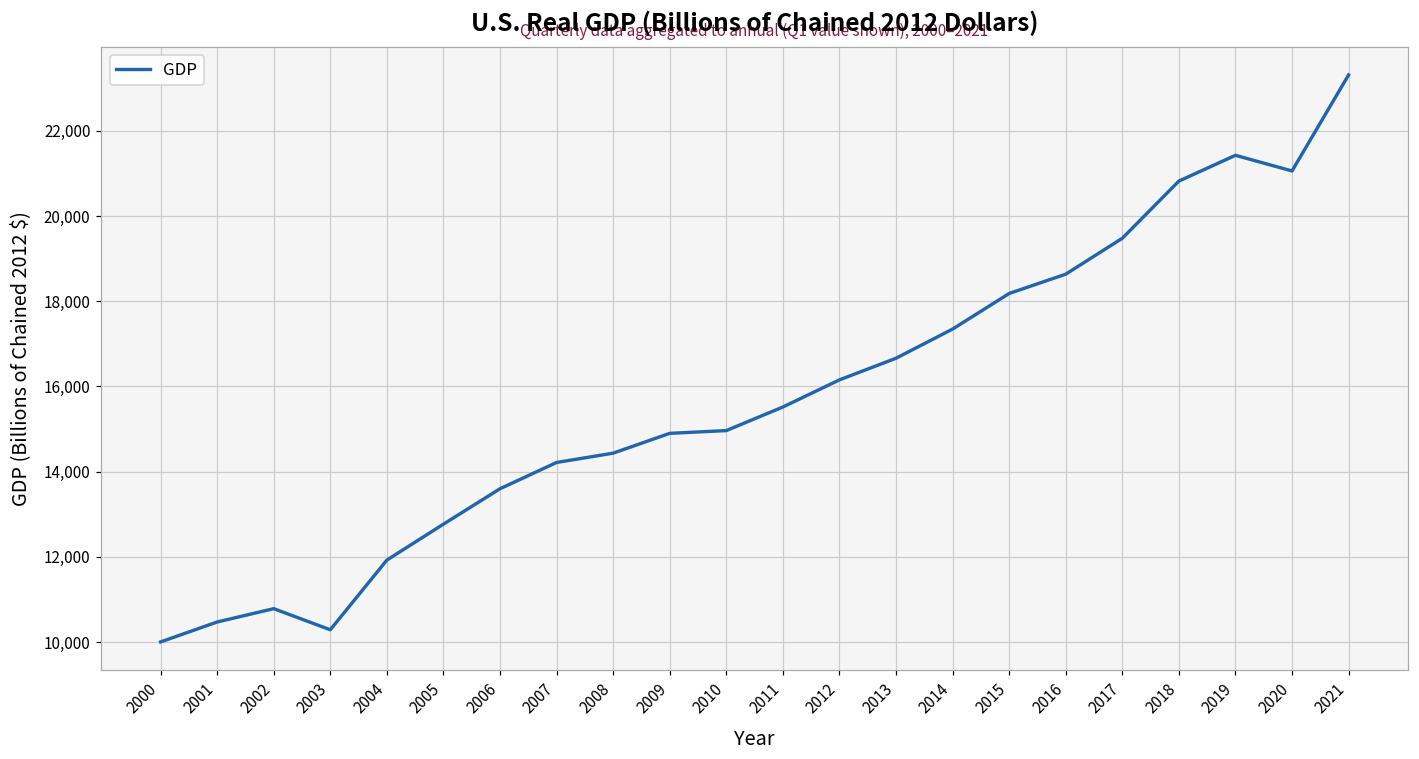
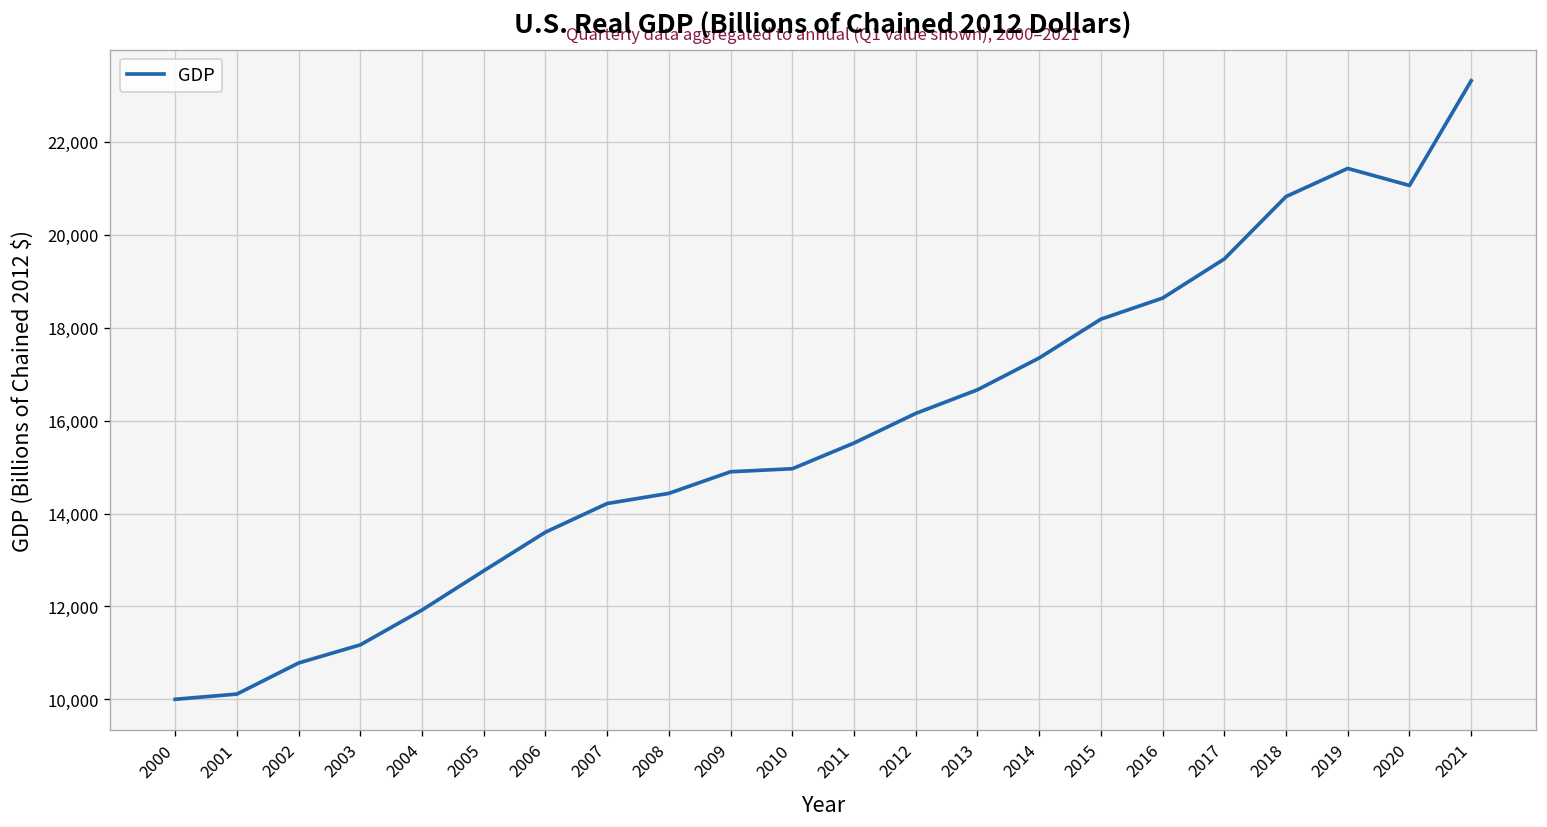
  {
    "2000": "10,000",
-   "2001": "10,500",
+   "2001": "10,100",
    "2002": "10,800",
-   "2003": "10,300",
+   "2003": "11,200",
    "2004": "11,900",
    "2005": "12,800",
    "2006": "13,600",
    "2007": "14,200",
    "2008": "14,400",
    "2009": "14,900",
    "2010": "15,000",
    "2011": "15,500",
    "2012": "16,200",
    "2013": "16,700",
    "2014": "17,300",
    "2015": "18,200",
    "2016": "18,600",
    "2017": "19,500",
    "2018": "20,800",
    "2019": "21,400",
    "2020": "21,100",
    "2021": "23,300"
  }
